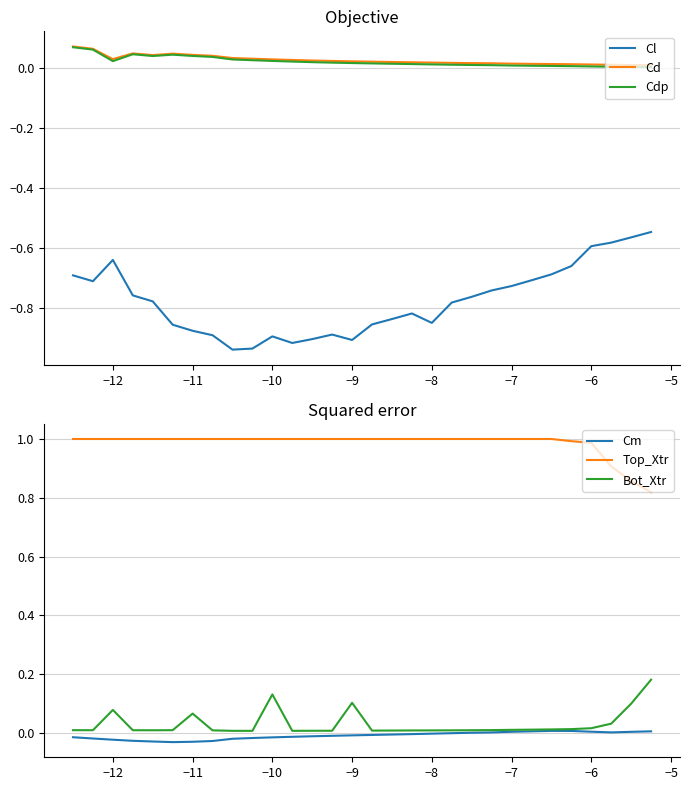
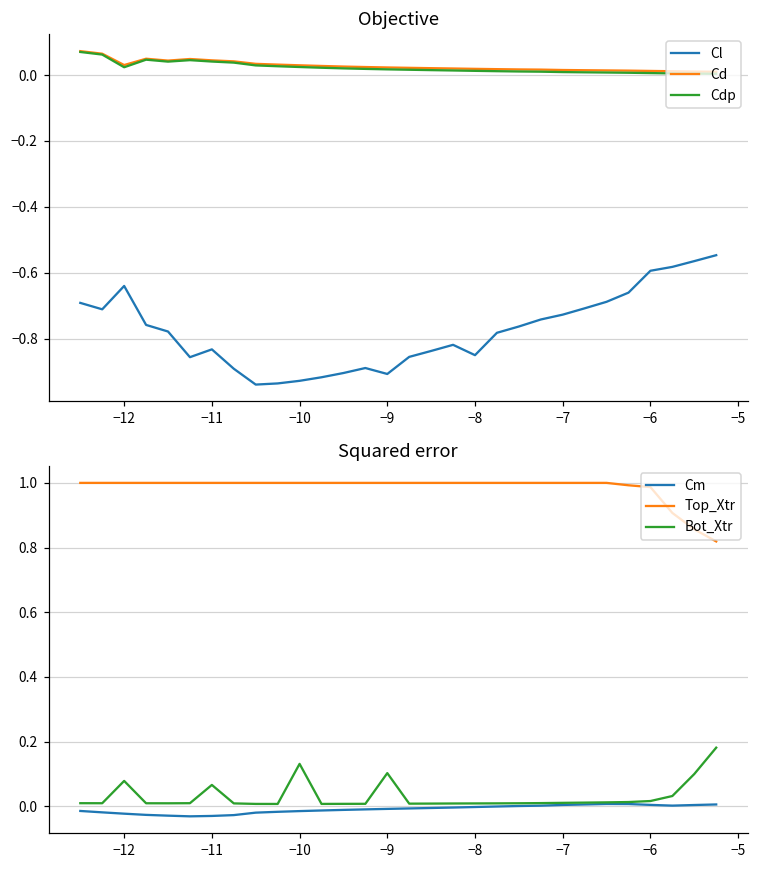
  {
    "Objective": {
      "Cl": {
        "−12": -0.64,
-       "−11": -0.88,
-       "−10": -0.90,
+       "−11": -0.83,
+       "−10": -0.93,
        "−9": -0.91,
        "−8": -0.85,
        "−7": -0.73,
        "−6": -0.59
      }
    },
    "Squared error": {
      "Cm": {
        "−12": -0.02,
        "−11": -0.03,
        "−10": -0.01,
        "−9": -0.01,
        "−8": 0.00,
        "−6": 0.00
      },
      "Top_Xtr": {
        "−12": 1.00,
        "−11": 1.00,
        "−10": 1.00,
        "−9": 1.00,
        "−8": 1.00,
        "−7": 1.00
      },
      "Bot_Xtr": {
        "−12": 0.08,
        "−11": 0.07,
        "−10": 0.13,
        "−9": 0.10,
        "−8": 0.01,
        "−6": 0.02
      }
    }
  }
